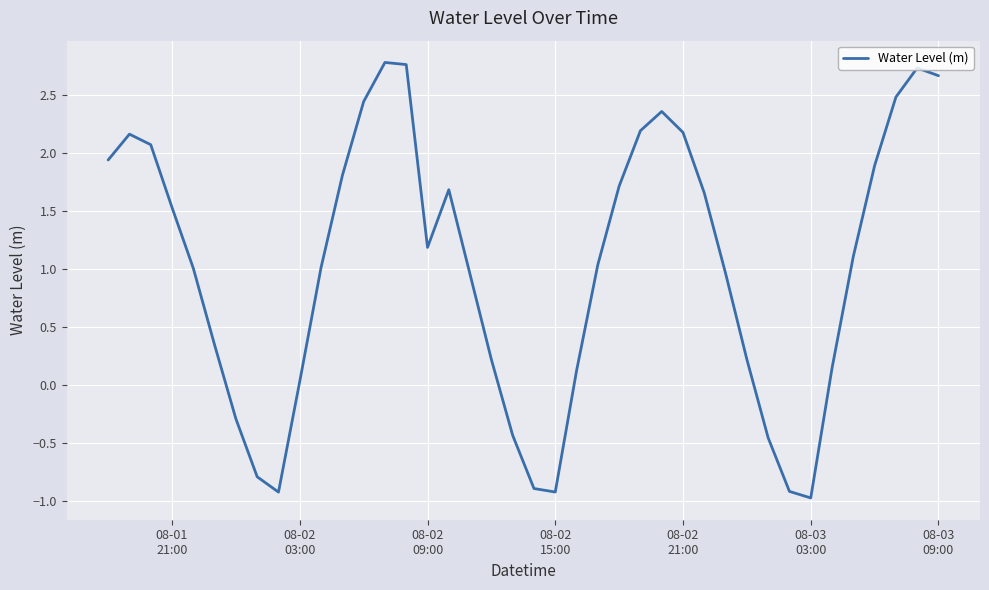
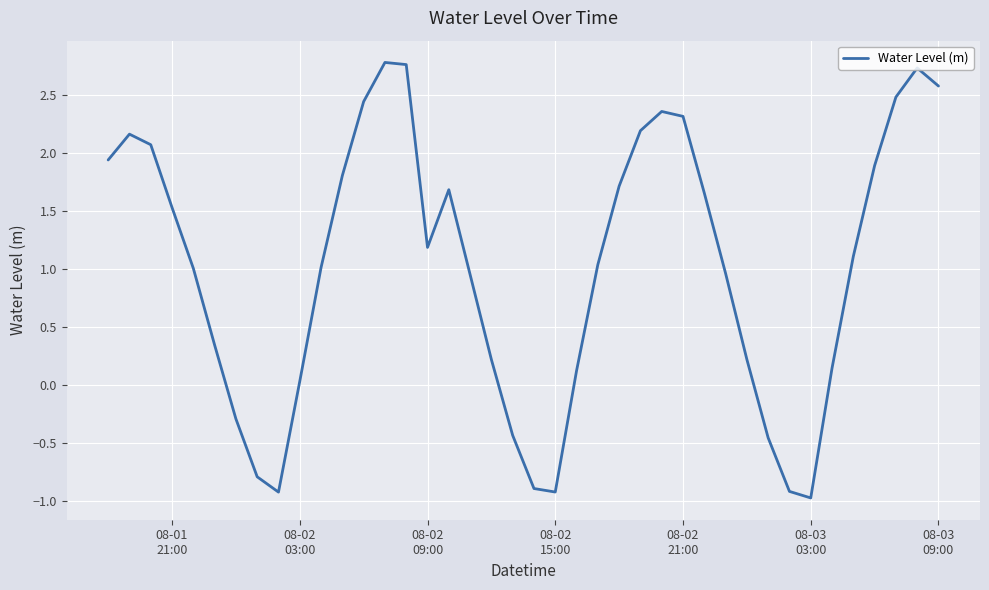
  {
    "08-01 21:00": 1.53,
    "08-02 03:00": 0.03,
    "08-02 09:00": 1.19,
    "08-02 15:00": -0.92,
-   "08-02 21:00": 2.18,
+   "08-02 21:00": 2.32,
    "08-03 03:00": -0.98,
-   "08-03 09:00": 2.67
+   "08-03 09:00": 2.58
  }
